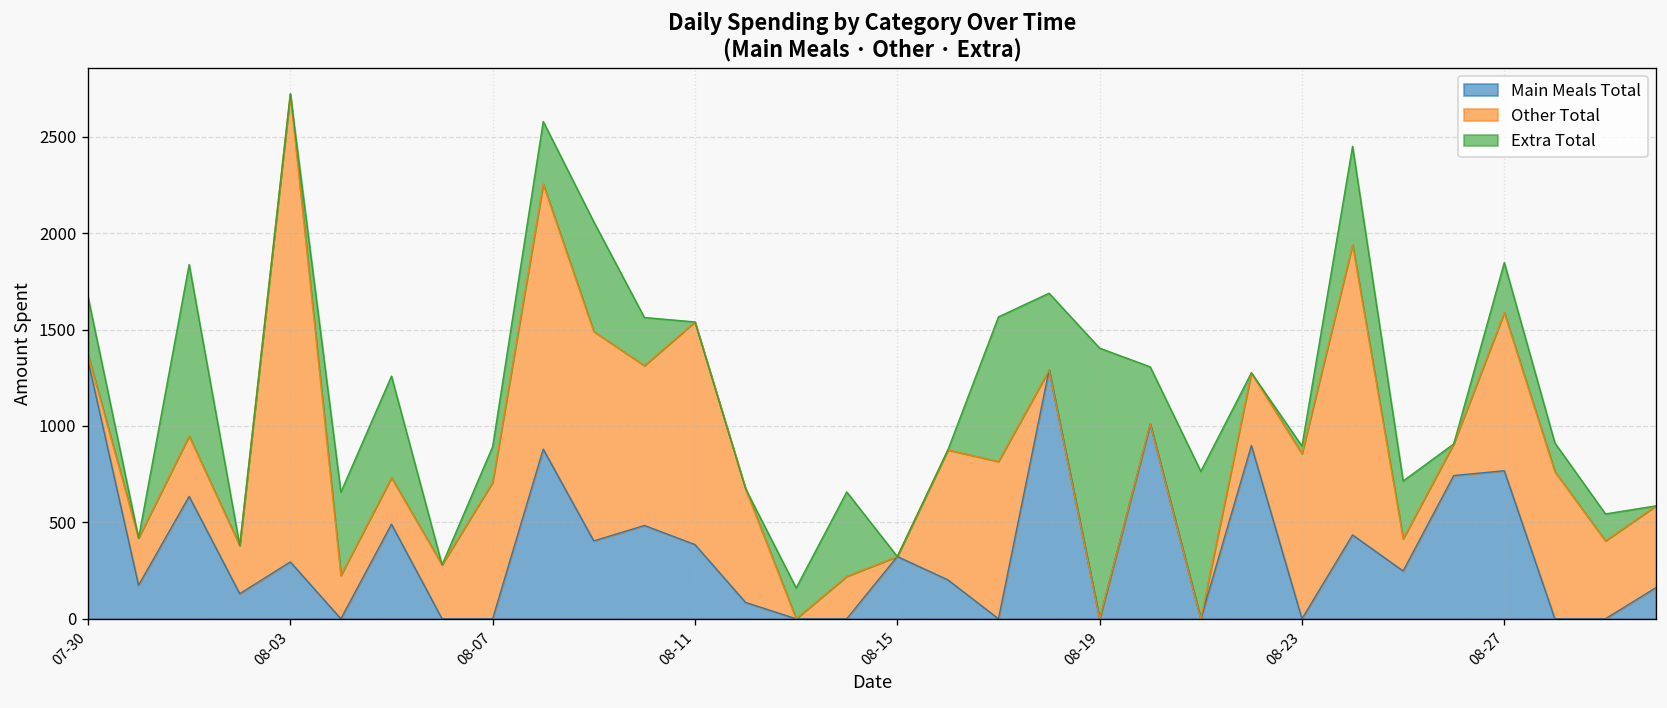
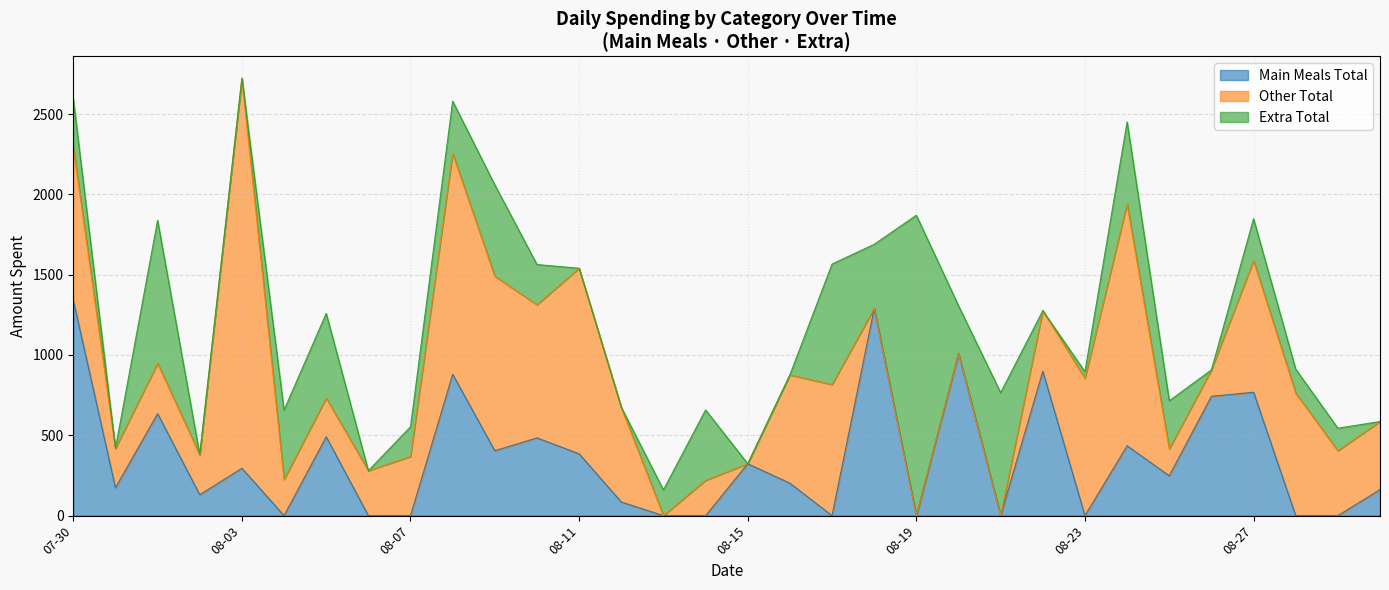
  {
    "Main Meals Total": {
      "07-30": 1340,
      "08-03": 300,
      "08-07": 0,
      "08-11": 390,
      "08-23": 0,
      "08-27": 770
    },
    "Other Total": {
-     "07-30": 30,
-     "08-07": 710,
+     "07-30": 950,
+     "08-07": 370,
      "08-23": 860,
      "08-27": 820
    },
    "Extra Total": {
      "07-30": 300,
      "08-07": 190,
-     "08-19": 1400,
+     "08-19": 1870,
      "08-23": 40,
      "08-27": 260
    }
  }
